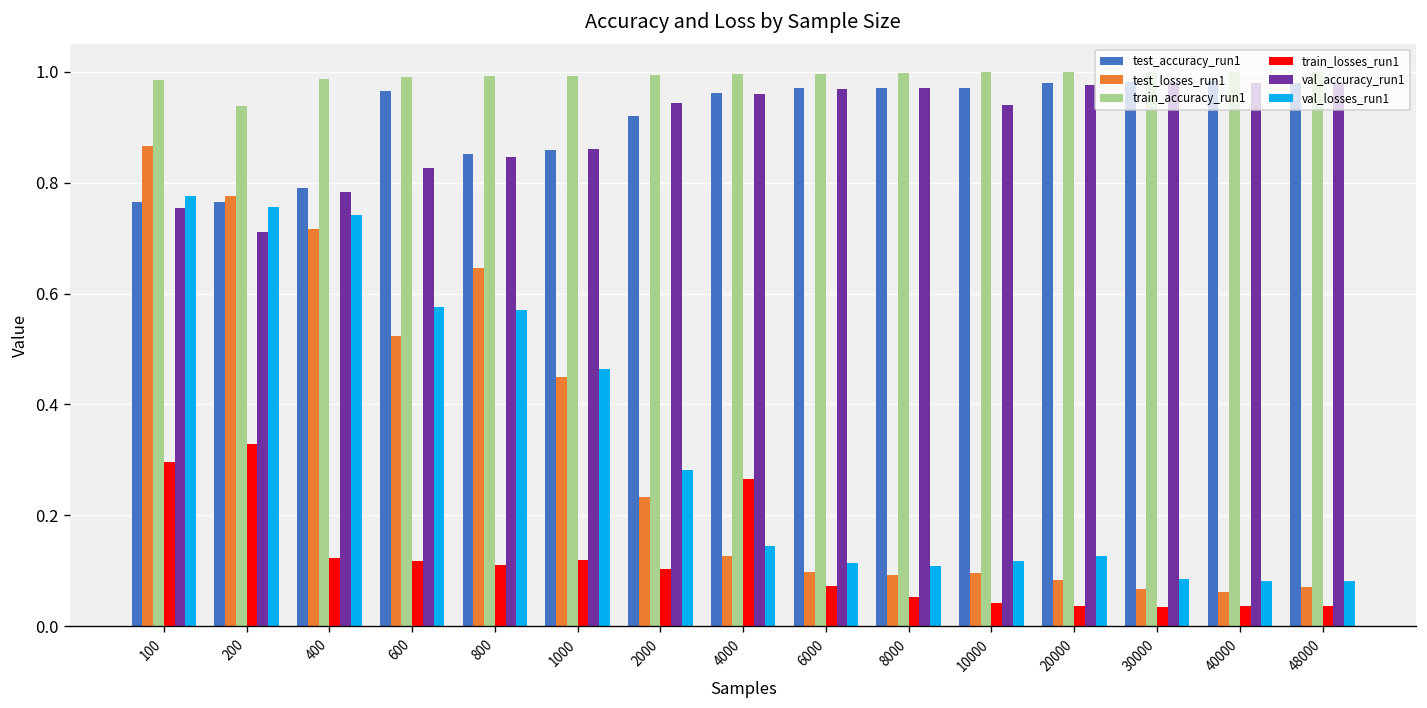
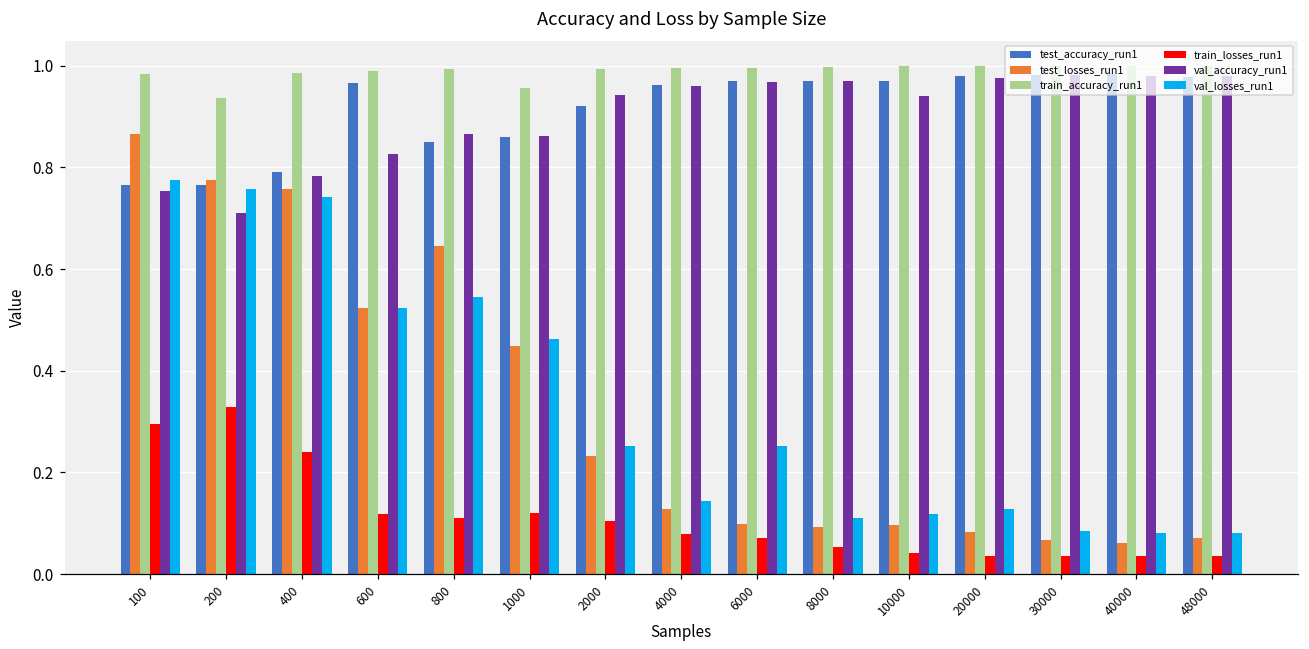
  {
    "test_accuracy_run1": {
      "100": 0.76,
      "200": 0.77,
      "400": 0.79,
      "600": 0.97,
      "800": 0.85,
      "1000": 0.86,
      "2000": 0.92,
      "4000": 0.96,
      "6000": 0.97,
      "8000": 0.97,
      "10000": 0.97,
      "20000": 0.98
    },
    "test_losses_run1": {
      "100": 0.87,
      "200": 0.78,
-     "400": 0.72,
+     "400": 0.76,
      "600": 0.52,
      "800": 0.65,
      "1000": 0.45,
      "2000": 0.23,
      "4000": 0.13,
      "6000": 0.10,
      "8000": 0.09,
      "10000": 0.10,
      "20000": 0.08,
      "30000": 0.07,
      "40000": 0.06,
      "48000": 0.07
    },
    "train_accuracy_run1": {
      "100": 0.98,
      "200": 0.94,
      "400": 0.99,
      "600": 0.99,
      "800": 0.99,
-     "1000": 0.99,
+     "1000": 0.96,
      "2000": 0.99,
      "4000": 1.00,
      "6000": 1.00,
      "8000": 1.00,
      "10000": 1.00,
      "20000": 1.00
    },
    "train_losses_run1": {
      "100": 0.30,
      "200": 0.33,
-     "400": 0.12,
+     "400": 0.24,
      "600": 0.12,
      "800": 0.11,
      "1000": 0.12,
      "2000": 0.10,
-     "4000": 0.27,
+     "4000": 0.08,
      "6000": 0.07,
      "8000": 0.05,
      "10000": 0.04,
      "20000": 0.04,
      "30000": 0.04,
      "40000": 0.04,
      "48000": 0.04
    },
    "val_accuracy_run1": {
      "100": 0.75,
      "200": 0.71,
      "400": 0.78,
      "600": 0.83,
-     "800": 0.85,
+     "800": 0.87,
      "1000": 0.86,
      "2000": 0.94,
      "4000": 0.96,
      "6000": 0.97,
      "8000": 0.97,
      "10000": 0.94,
      "20000": 0.98
    },
    "val_losses_run1": {
      "100": 0.78,
      "200": 0.76,
      "400": 0.74,
-     "600": 0.58,
-     "800": 0.57,
+     "600": 0.52,
+     "800": 0.55,
      "1000": 0.46,
-     "2000": 0.28,
+     "2000": 0.25,
      "4000": 0.14,
-     "6000": 0.11,
+     "6000": 0.25,
      "8000": 0.11,
      "10000": 0.12,
      "20000": 0.13,
      "30000": 0.08,
      "40000": 0.08,
      "48000": 0.08
    }
  }
